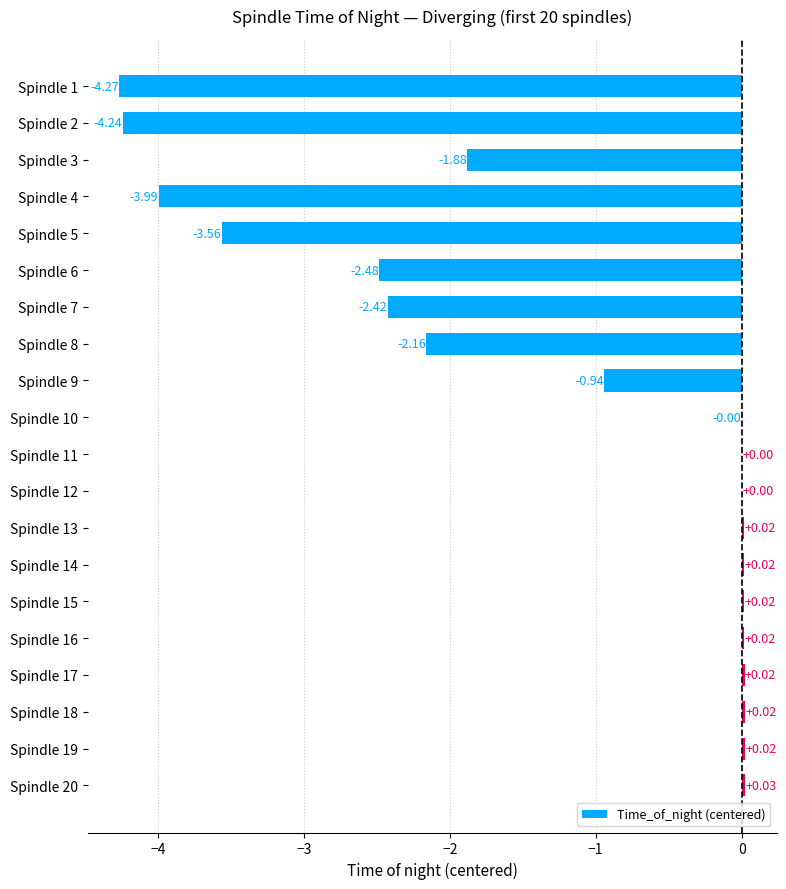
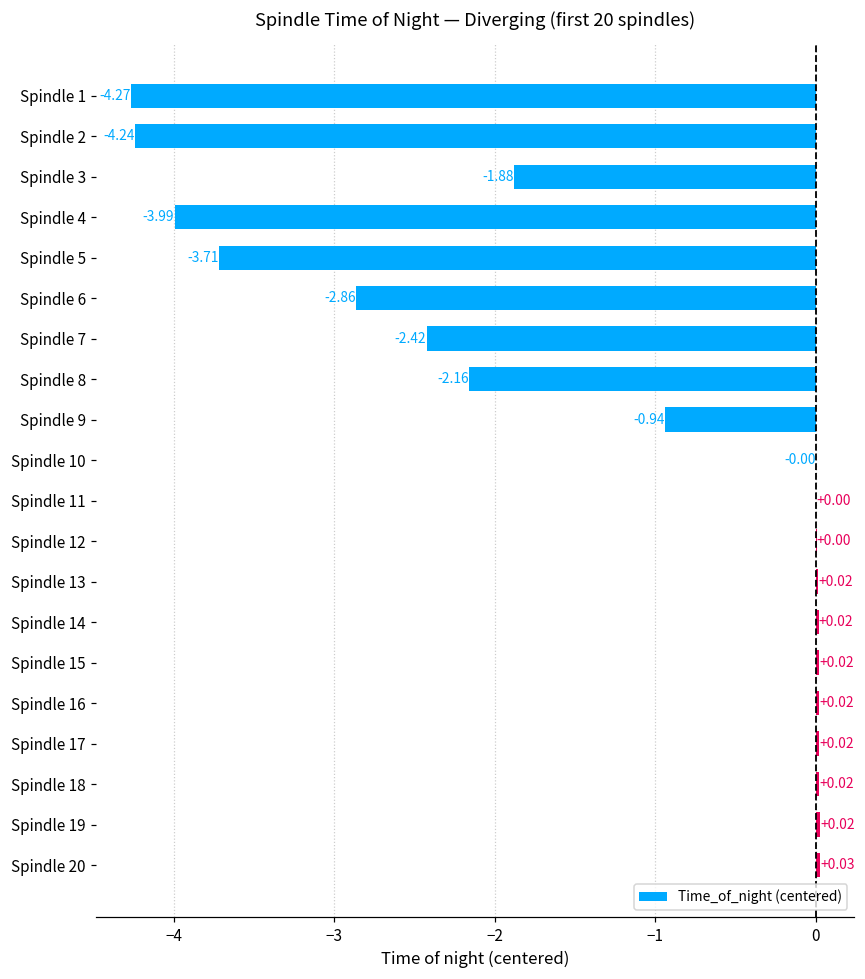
  {
    "Spindle 1": "-4.27",
    "Spindle 2": "-4.24",
    "Spindle 3": "-1.88",
    "Spindle 4": "-3.99",
-   "Spindle 5": "-3.56",
-   "Spindle 6": "-2.48",
+   "Spindle 5": "-3.71",
+   "Spindle 6": "-2.86",
    "Spindle 7": "-2.42",
    "Spindle 8": "-2.16",
    "Spindle 9": "-0.94",
    "Spindle 10": "-0.00",
    "Spindle 11": "+0.00",
    "Spindle 12": "+0.00",
    "Spindle 13": "+0.02",
    "Spindle 14": "+0.02",
    "Spindle 15": "+0.02",
    "Spindle 16": "+0.02",
    "Spindle 17": "+0.02",
    "Spindle 18": "+0.02",
    "Spindle 19": "+0.02",
    "Spindle 20": "+0.03"
  }
